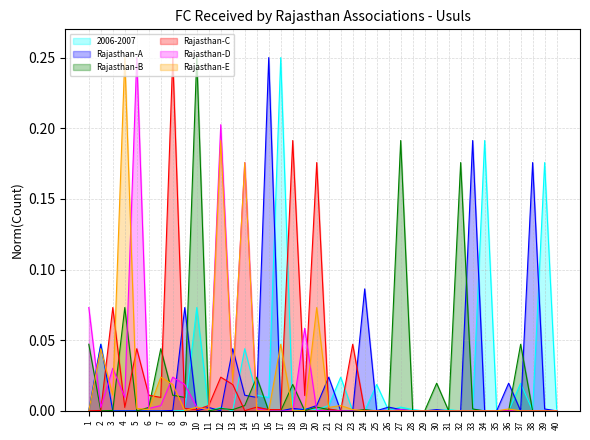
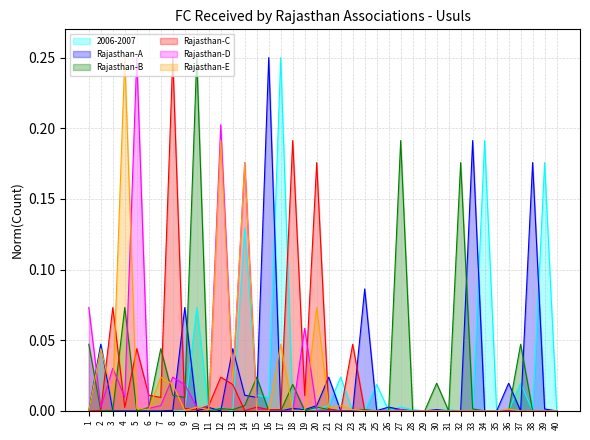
  {
    "2006-2007": {
      "10": 0.073,
-     "14": 0.044,
+     "14": 0.129,
      "16": 0.010,
      "17": 0.250,
      "22": 0.024,
      "25": 0.019,
      "34": 0.191,
      "37": 0.020,
      "39": 0.176
    },
    "Rajasthan-A": {
      "9": 0.073,
      "13": 0.044,
      "14": 0.011,
      "16": 0.250,
      "21": 0.024,
      "24": 0.086,
      "26": 0.003,
      "33": 0.191,
      "36": 0.020,
      "38": 0.176
    },
    "Rajasthan-B": {
      "1": 0.047,
      "4": 0.073,
      "7": 0.044,
      "8": 0.011,
      "9": 0.010,
      "14": 0.004,
      "15": 0.024,
      "18": 0.019,
      "27": 0.191,
      "30": 0.020,
      "32": 0.176,
      "37": 0.047
    },
    "Rajasthan-C": {
      "3": 0.073,
      "4": 0.002,
      "5": 0.044,
      "6": 0.011,
      "7": 0.010,
      "12": 0.024,
      "14": 0.000,
      "18": 0.191,
      "19": 0.011,
      "20": 0.176,
      "23": 0.047
    },
    "Rajasthan-D": {
      "1": 0.073,
      "2": 0.002,
      "3": 0.030,
      "4": 0.010,
      "7": 0.004,
      "8": 0.024,
      "9": 0.019,
      "12": 0.203,
      "19": 0.058
    },
    "Rajasthan-E": {
      "2": 0.044,
      "3": 0.011,
      "7": 0.024,
      "8": 0.019,
      "12": 0.191,
      "17": 0.047,
      "20": 0.073,
      "22": 0.004
    }
  }
